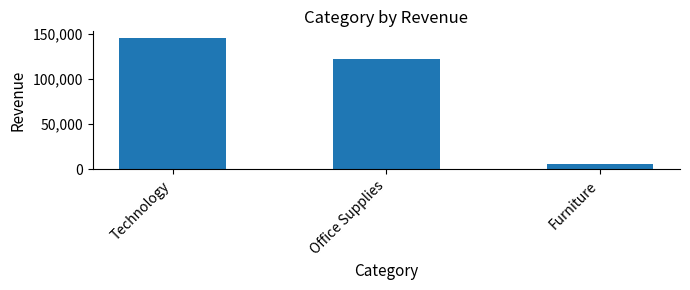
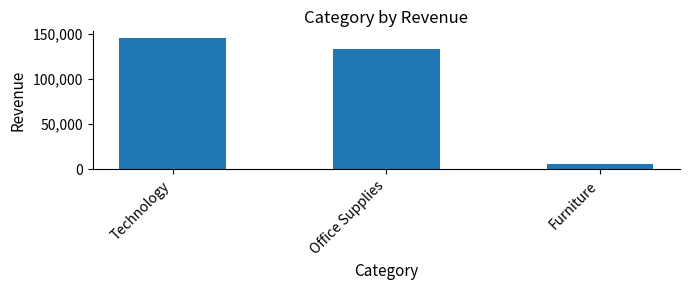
  {
    "Technology": "150,000",
-   "Office Supplies": "120,000",
+   "Office Supplies": "130,000",
    "Furniture": "10,000"
  }
